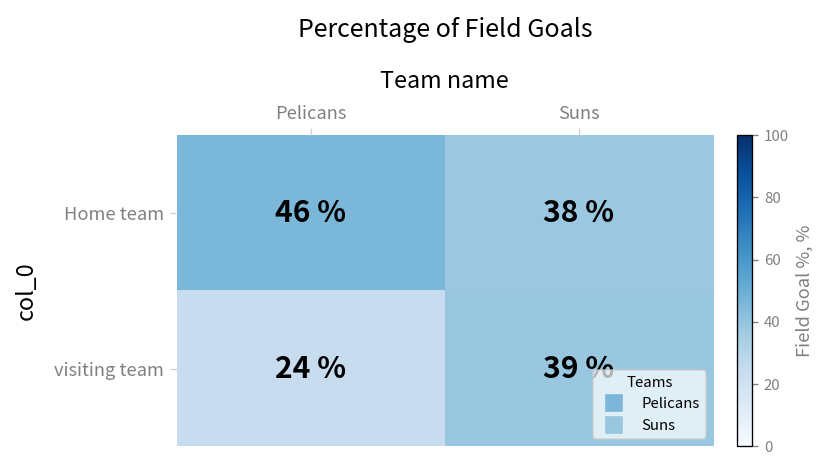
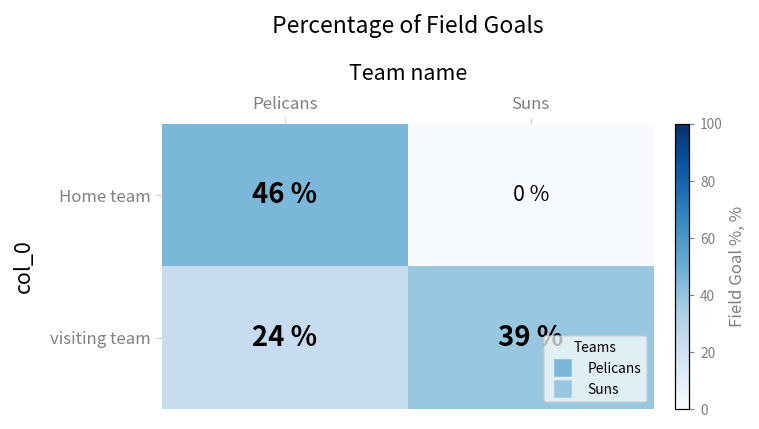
  {
    "Home team": {
      "Pelicans": "46 %",
-     "Suns": "38 %"
+     "Suns": "0 %"
    },
    "visiting team": {
      "Pelicans": "24 %"
    }
  }
